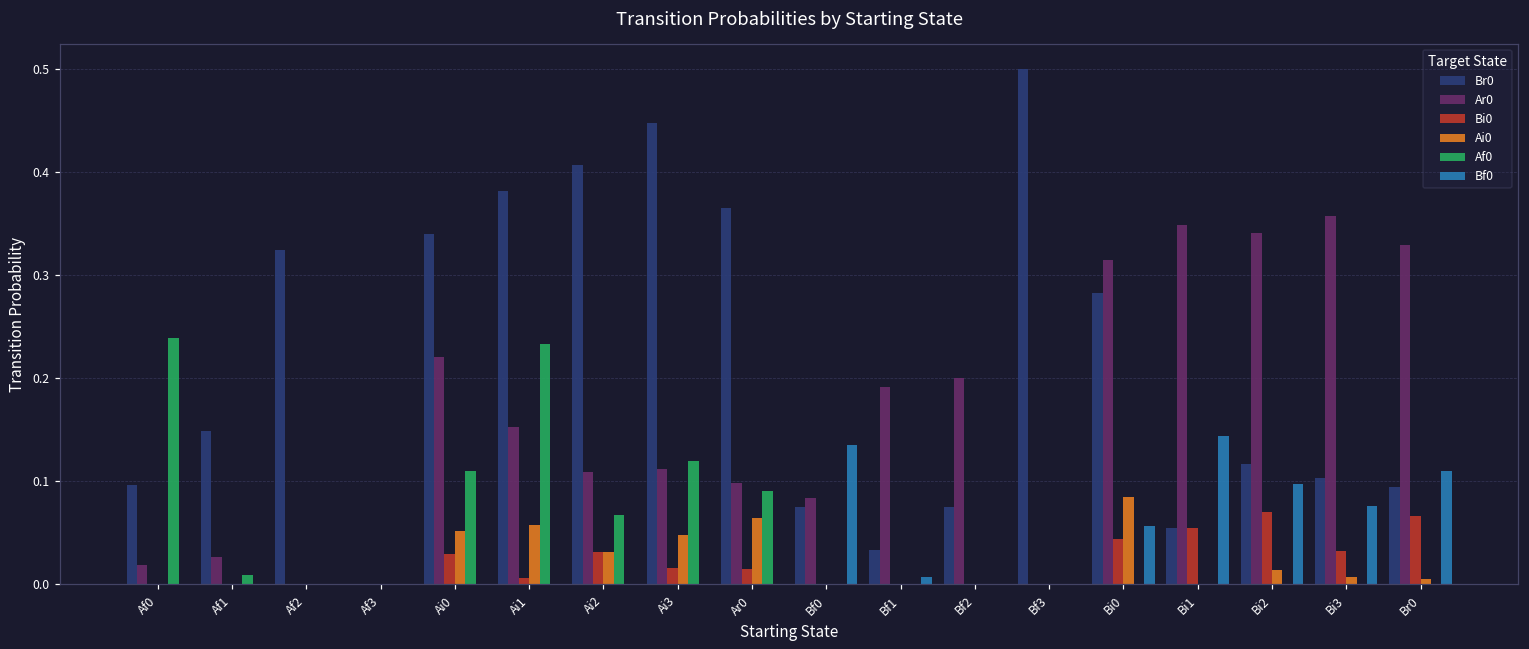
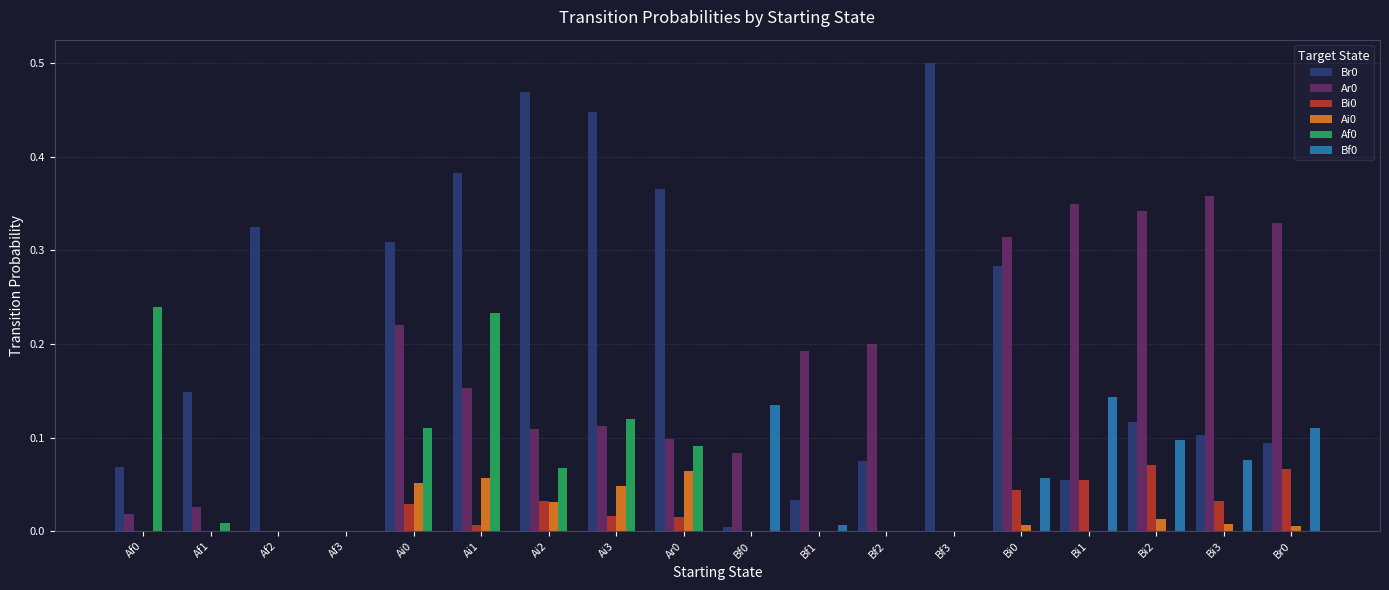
  {
    "Br0": {
-     "Af0": 0.10,
+     "Af0": 0.07,
      "Af1": 0.15,
      "Af2": 0.33,
      "Af3": 0.00,
-     "Ai0": 0.34,
+     "Ai0": 0.31,
      "Ai1": 0.38,
-     "Ai2": 0.41,
+     "Ai2": 0.47,
      "Ai3": 0.45,
      "Ar0": 0.37,
-     "Bf0": 0.08,
+     "Bf0": 0.00,
      "Bf1": 0.03,
      "Bf2": 0.08,
      "Bf3": 0.50,
      "Bi0": 0.28,
      "Bi1": 0.05,
      "Bi2": 0.12,
      "Bi3": 0.10,
      "Br0": 0.09
    },
    "Ar0": {
      "Af0": 0.02,
      "Af1": 0.03,
      "Af2": 0.00,
      "Af3": 0.00,
      "Ai0": 0.22,
      "Ai1": 0.15,
      "Ai2": 0.11,
      "Ai3": 0.11,
      "Ar0": 0.10,
      "Bf0": 0.08,
      "Bf1": 0.19,
      "Bf2": 0.20,
      "Bf3": 0.00,
      "Bi0": 0.31,
      "Bi1": 0.35,
      "Bi2": 0.34,
      "Bi3": 0.36,
      "Br0": 0.33
    },
    "Bi0": {
      "Af0": 0.00,
      "Af1": 0.00,
      "Af2": 0.00,
      "Af3": 0.00,
      "Ai0": 0.03,
      "Ai1": 0.01,
      "Ai2": 0.03,
      "Ai3": 0.02,
      "Ar0": 0.01,
      "Bf0": 0.00,
      "Bf1": 0.00,
      "Bf2": 0.00,
      "Bf3": 0.00,
      "Bi0": 0.04,
      "Bi1": 0.05,
      "Bi2": 0.07,
      "Bi3": 0.03,
      "Br0": 0.07
    },
    "Ai0": {
      "Af0": 0.00,
      "Af1": 0.00,
      "Af2": 0.00,
      "Af3": 0.00,
      "Ai0": 0.05,
      "Ai1": 0.06,
      "Ai2": 0.03,
      "Ai3": 0.05,
      "Ar0": 0.06,
      "Bf0": 0.00,
      "Bf1": 0.00,
      "Bf2": 0.00,
      "Bf3": 0.00,
-     "Bi0": 0.08,
+     "Bi0": 0.01,
      "Bi1": 0.00,
      "Bi2": 0.01,
      "Bi3": 0.01,
      "Br0": 0.01
    },
    "Af0": {
      "Af0": 0.24,
      "Af1": 0.01,
      "Af2": 0.00,
      "Af3": 0.00,
      "Ai0": 0.11,
      "Ai1": 0.23,
      "Ai2": 0.07,
      "Ai3": 0.12,
      "Ar0": 0.09,
      "Bf0": 0.00,
      "Bf1": 0.00,
      "Bf2": 0.00,
      "Bf3": 0.00,
      "Bi0": 0.00,
      "Bi1": 0.00,
      "Bi2": 0.00,
      "Bi3": 0.00,
      "Br0": 0.00
    },
    "Bf0": {
      "Af0": 0.00,
      "Af1": 0.00,
      "Af2": 0.00,
      "Af3": 0.00,
      "Ai0": 0.00,
      "Ai1": 0.00,
      "Ai2": 0.00,
      "Ai3": 0.00,
      "Ar0": 0.00,
      "Bf0": 0.13,
      "Bf1": 0.01,
      "Bf2": 0.00,
      "Bf3": 0.00,
      "Bi0": 0.06,
      "Bi1": 0.14,
      "Bi2": 0.10,
      "Bi3": 0.08,
      "Br0": 0.11
    }
  }
